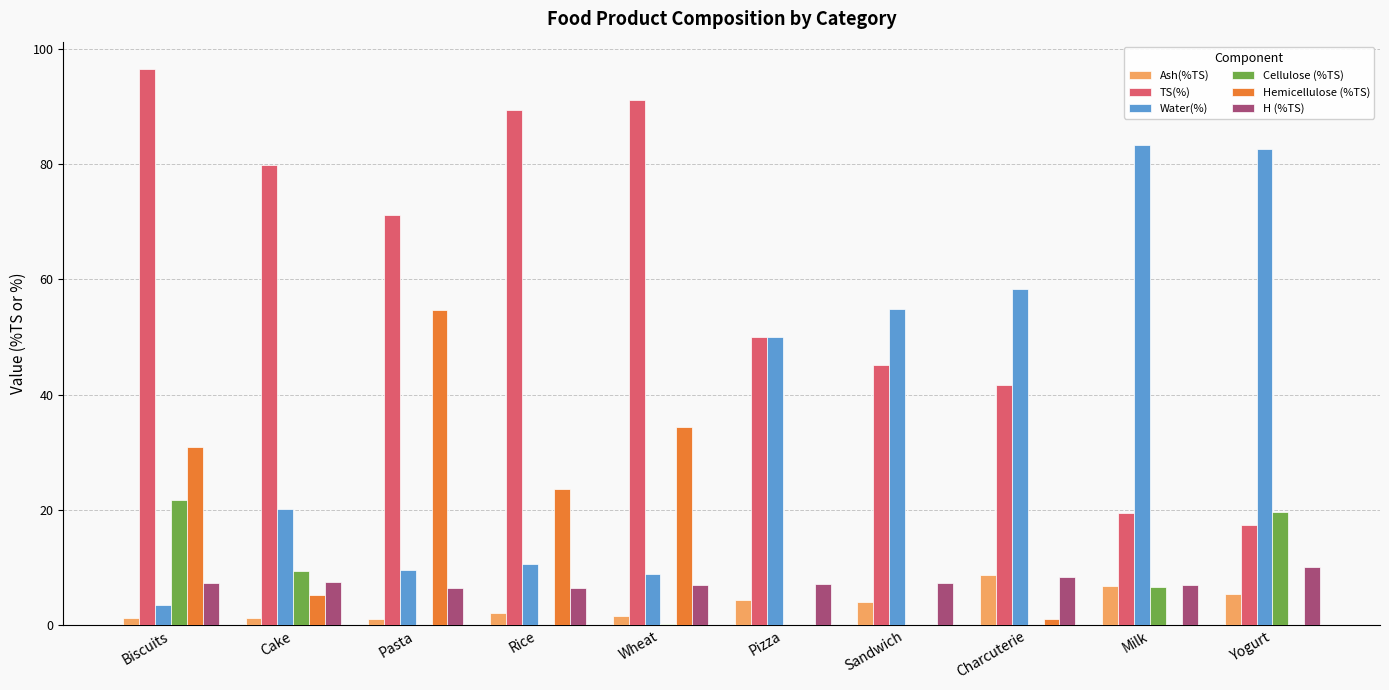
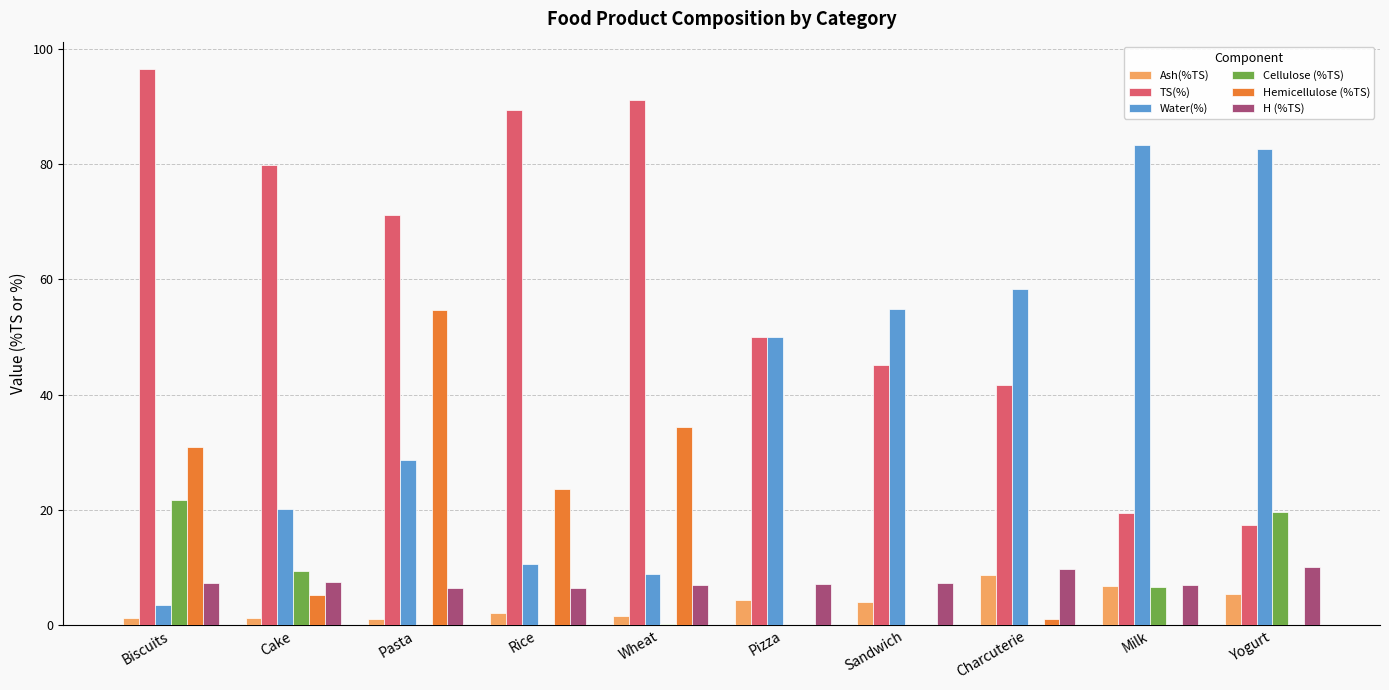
  {
    "Ash(%TS)": {
      "Biscuits": 1,
      "Cake": 1,
      "Pasta": 1,
      "Rice": 2,
      "Wheat": 2,
      "Pizza": 4,
      "Sandwich": 4,
      "Charcuterie": 9,
      "Milk": 7,
      "Yogurt": 5
    },
    "TS(%)": {
      "Biscuits": 96,
      "Cake": 80,
      "Pasta": 71,
      "Rice": 89,
      "Wheat": 91,
      "Pizza": 50,
      "Sandwich": 45,
      "Charcuterie": 42,
      "Milk": 19,
      "Yogurt": 17
    },
    "Water(%)": {
      "Biscuits": 4,
      "Cake": 20,
-     "Pasta": 10,
+     "Pasta": 29,
      "Rice": 11,
      "Wheat": 9,
      "Pizza": 50,
      "Sandwich": 55,
      "Charcuterie": 58,
      "Milk": 83,
      "Yogurt": 83
    },
    "Cellulose (%TS)": {
      "Biscuits": 22,
      "Cake": 9,
      "Pasta": 0,
      "Rice": 0,
      "Pizza": 0,
      "Sandwich": 0,
      "Milk": 7,
      "Yogurt": 20
    },
    "Hemicellulose (%TS)": {
      "Biscuits": 31,
      "Cake": 5,
      "Pasta": 55,
      "Rice": 24,
      "Wheat": 34,
      "Pizza": 0,
      "Sandwich": 0,
      "Charcuterie": 1,
      "Milk": 0,
      "Yogurt": 0
    },
    "H (%TS)": {
      "Biscuits": 7,
      "Cake": 7,
      "Pasta": 6,
      "Rice": 7,
      "Wheat": 7,
      "Pizza": 7,
      "Sandwich": 7,
-     "Charcuterie": 8,
+     "Charcuterie": 10,
      "Milk": 7,
      "Yogurt": 10
    }
  }
